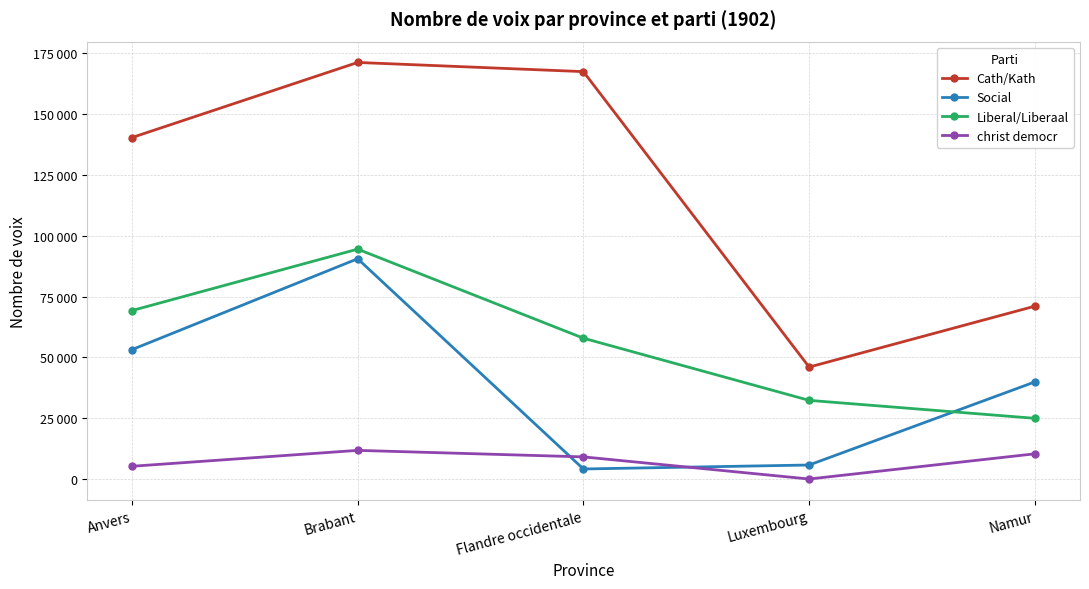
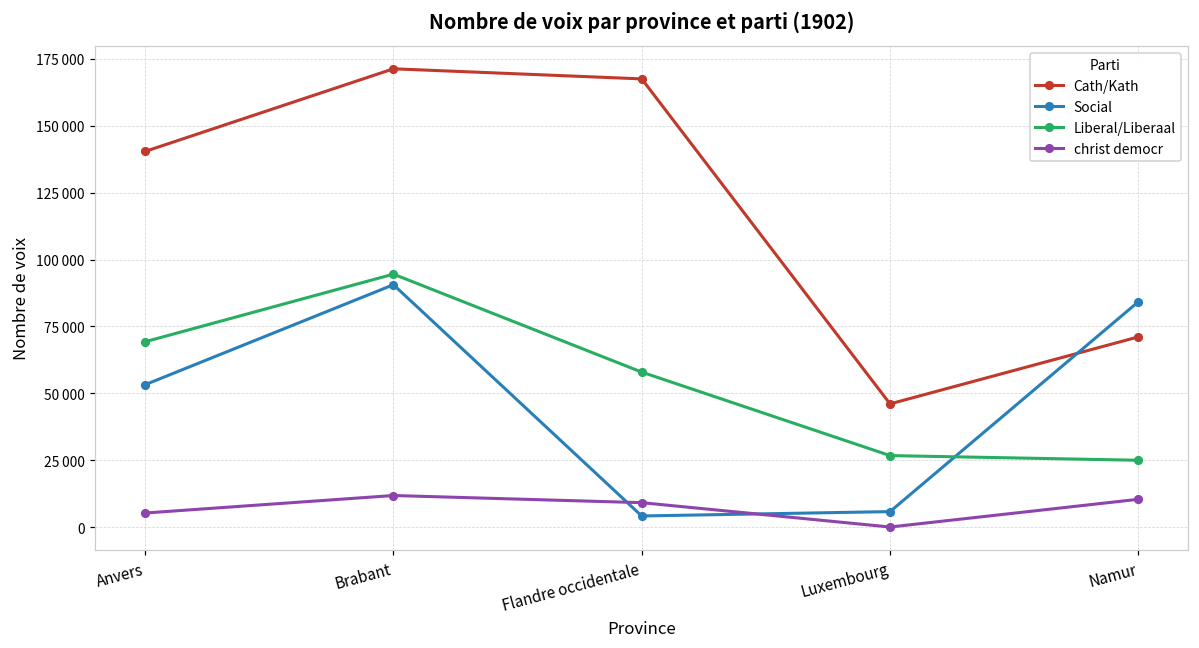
  {
    "Cath/Kath": {
      "Anvers": 140000,
      "Brabant": 171000,
      "Flandre occidentale": 168000,
      "Luxembourg": 46000,
      "Namur": 71000
    },
    "Social": {
      "Anvers": 53000,
      "Brabant": 91000,
      "Flandre occidentale": 4000,
      "Luxembourg": 6000,
-     "Namur": 40000
+     "Namur": 84000
    },
    "Liberal/Liberaal": {
      "Anvers": 69000,
      "Brabant": 95000,
      "Flandre occidentale": 58000,
-     "Luxembourg": 32000,
+     "Luxembourg": 27000,
      "Namur": 25000
    },
    "christ democr": {
      "Anvers": 5000,
      "Brabant": 12000,
      "Flandre occidentale": 9000,
      "Luxembourg": 0,
      "Namur": 10000
    }
  }
